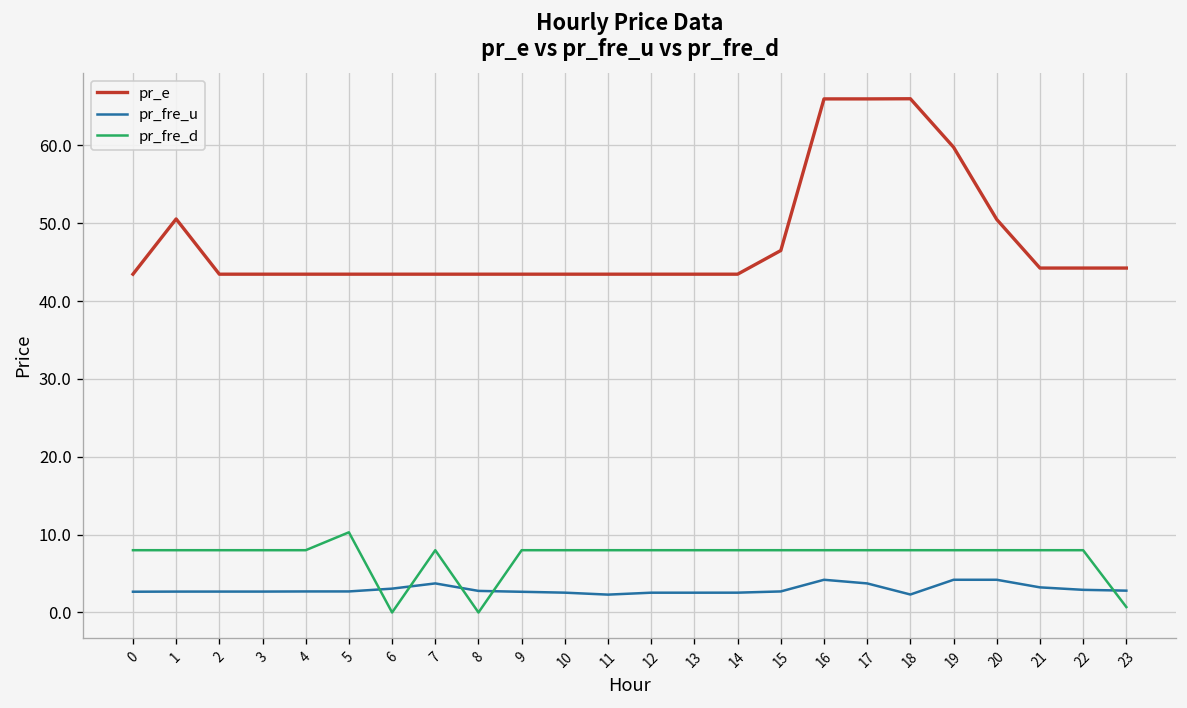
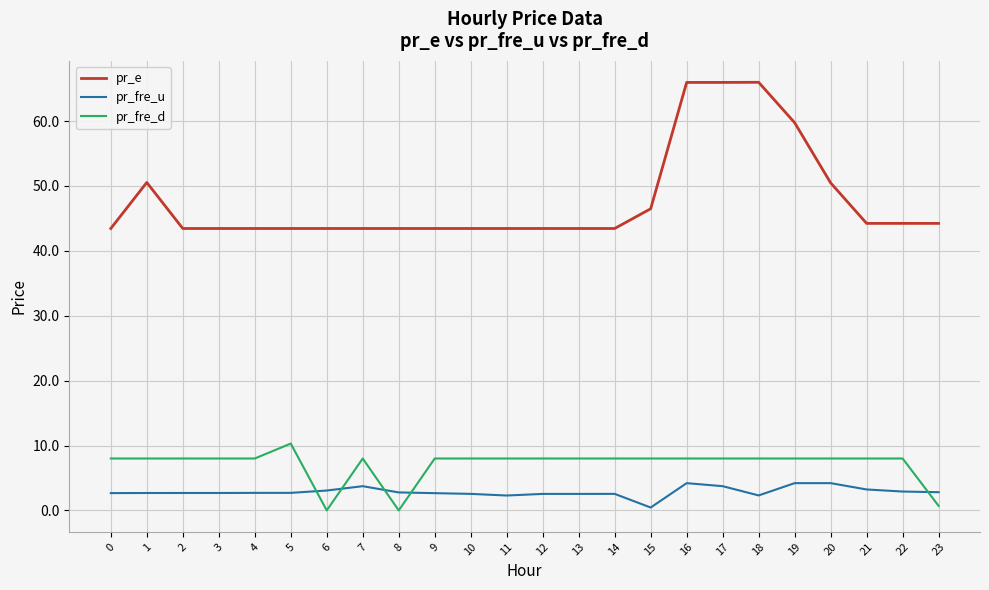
  {
    "pr_e": {
      "0": 43,
      "1": 51,
      "2": 43,
      "3": 43,
      "4": 43,
      "5": 43,
      "6": 43,
      "7": 43,
      "8": 43,
      "9": 43,
      "10": 43,
      "11": 43,
      "12": 43,
      "13": 43,
      "14": 43,
      "15": 46,
      "16": 66,
      "17": 66,
      "18": 66,
      "19": 60,
      "20": 50,
      "21": 44,
      "22": 44,
      "23": 44
    },
    "pr_fre_u": {
      "0": 3,
      "1": 3,
      "2": 3,
      "3": 3,
      "4": 3,
      "5": 3,
      "6": 3,
      "7": 4,
      "8": 3,
      "9": 3,
      "10": 3,
      "11": 2,
      "12": 3,
      "13": 3,
      "14": 3,
-     "15": 3,
+     "15": 0,
      "16": 4,
      "17": 4,
      "18": 2,
      "19": 4,
      "20": 4,
      "21": 3,
      "22": 3,
      "23": 3
    },
    "pr_fre_d": {
      "0": 8,
      "1": 8,
      "2": 8,
      "3": 8,
      "4": 8,
      "5": 10,
      "6": 0,
      "7": 8,
      "8": 0,
      "9": 8,
      "10": 8,
      "11": 8,
      "12": 8,
      "13": 8,
      "14": 8,
      "15": 8,
      "16": 8,
      "17": 8,
      "18": 8,
      "19": 8,
      "20": 8,
      "21": 8,
      "22": 8,
      "23": 1
    }
  }
